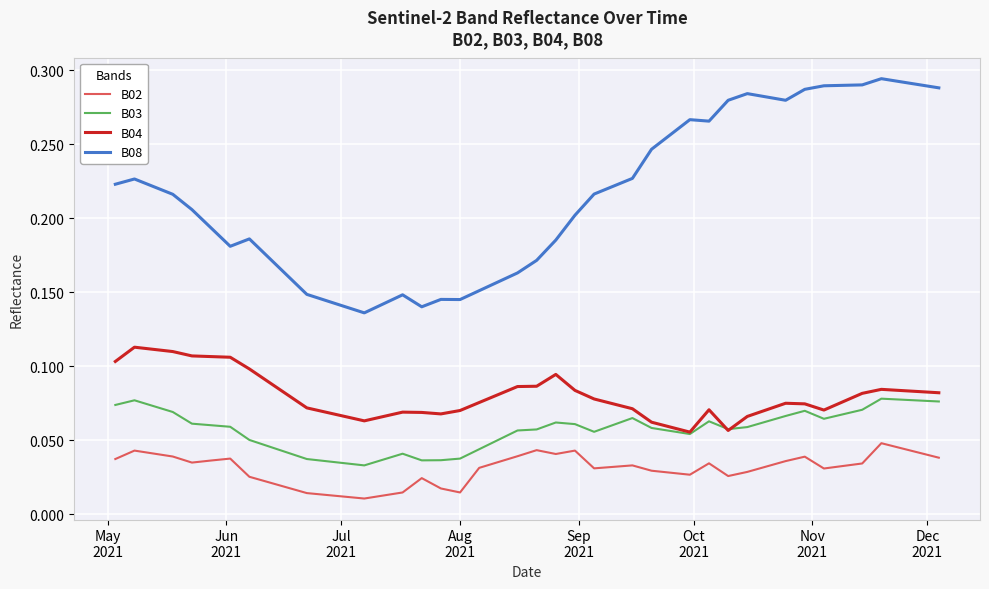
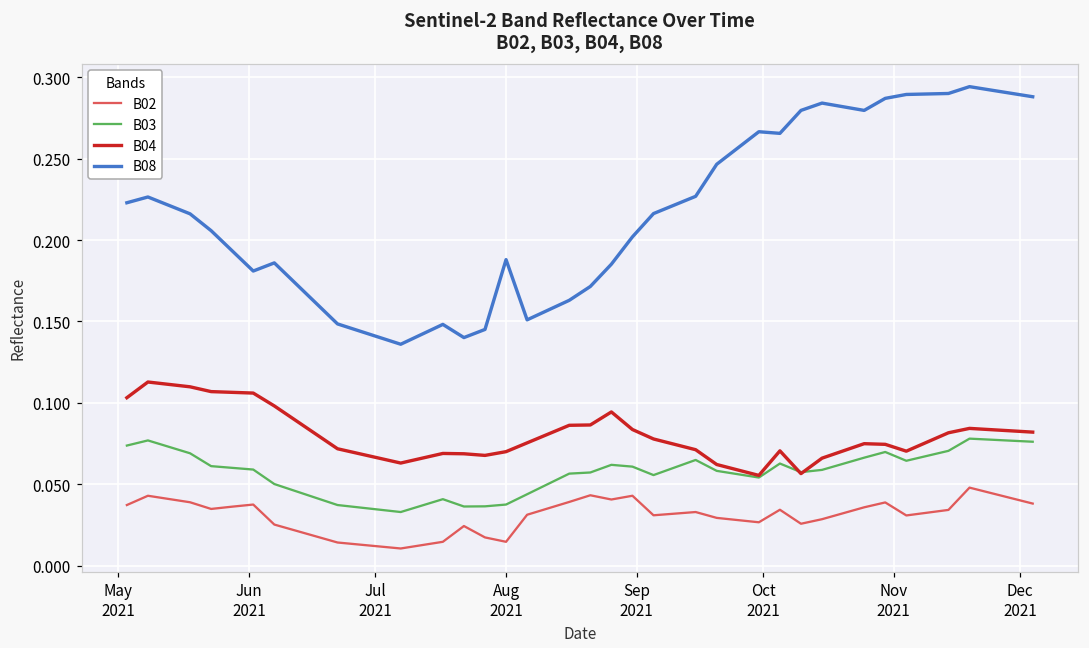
  {
    "B02": {
      "Aug 2021": 0.015
    },
    "B03": {
      "Aug 2021": 0.038
    },
    "B04": {
      "Aug 2021": 0.070
    },
    "B08": {
-     "Aug 2021": 0.145
+     "Aug 2021": 0.188
    }
  }
